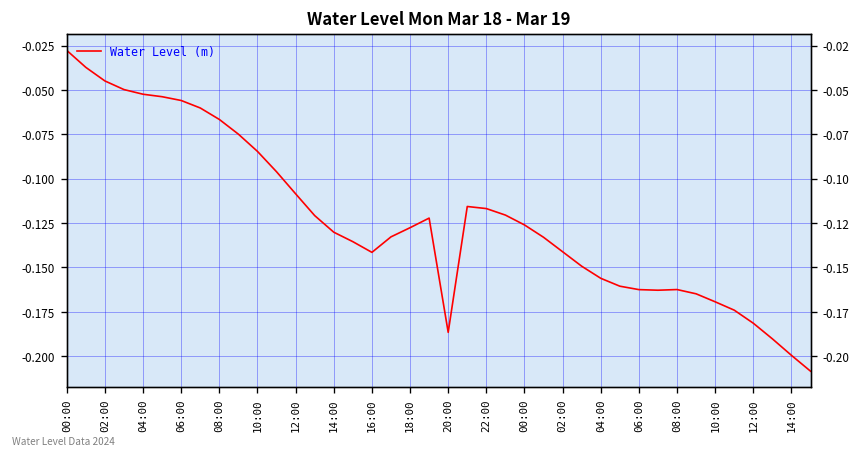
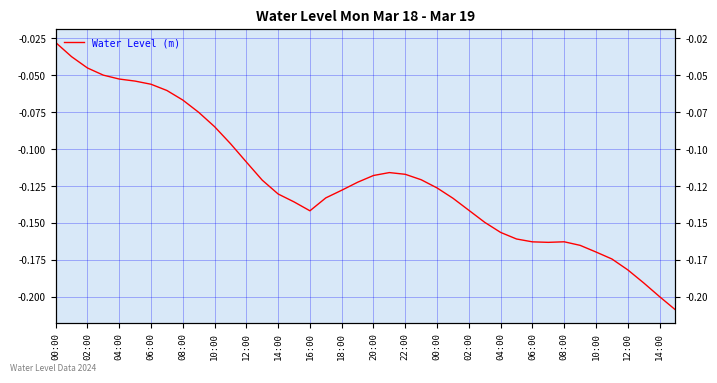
  {
    "16:00": -0.142,
    "18:00": -0.128,
-   "20:00": -0.187,
+   "20:00": -0.118,
    "22:00": -0.117
  }
